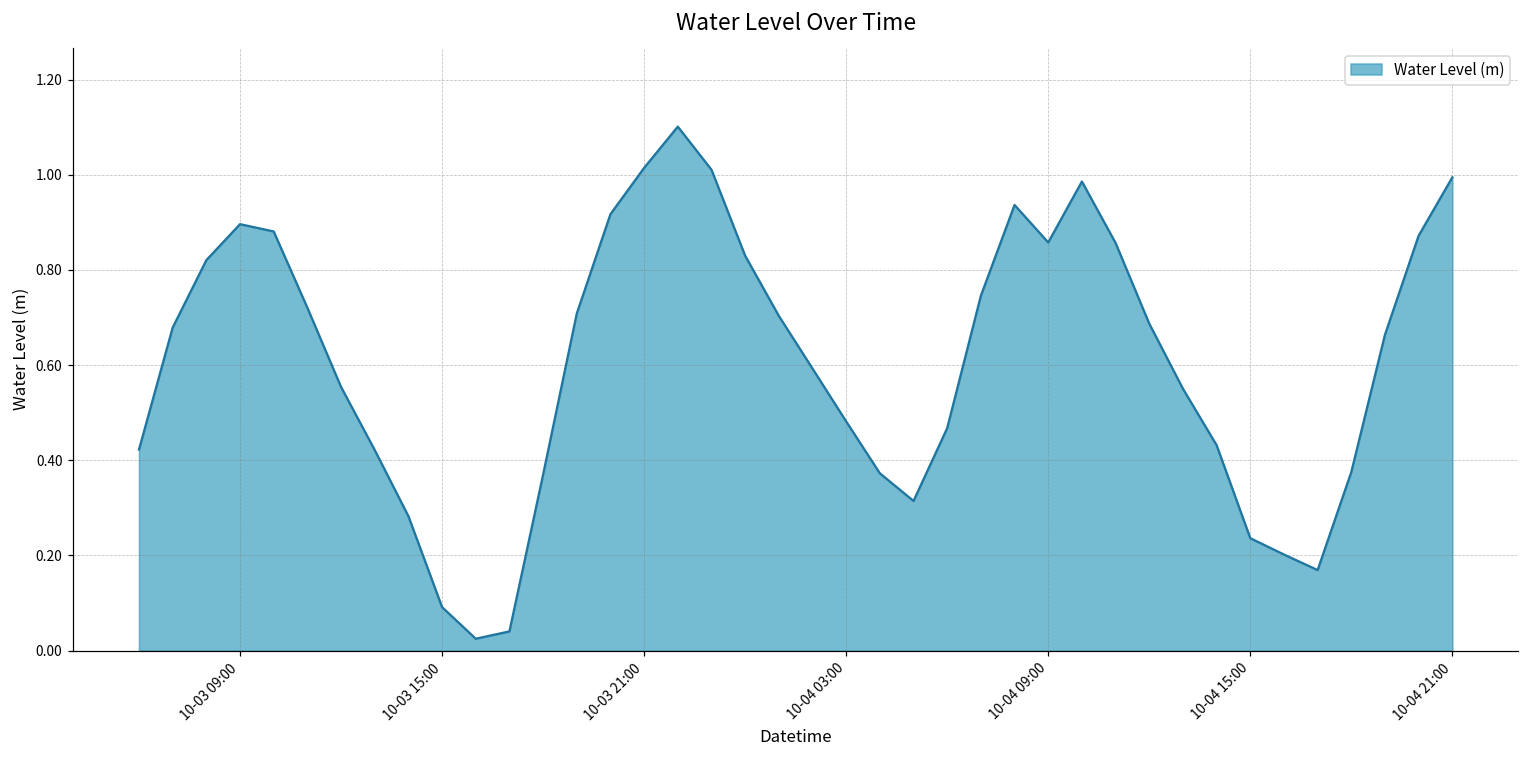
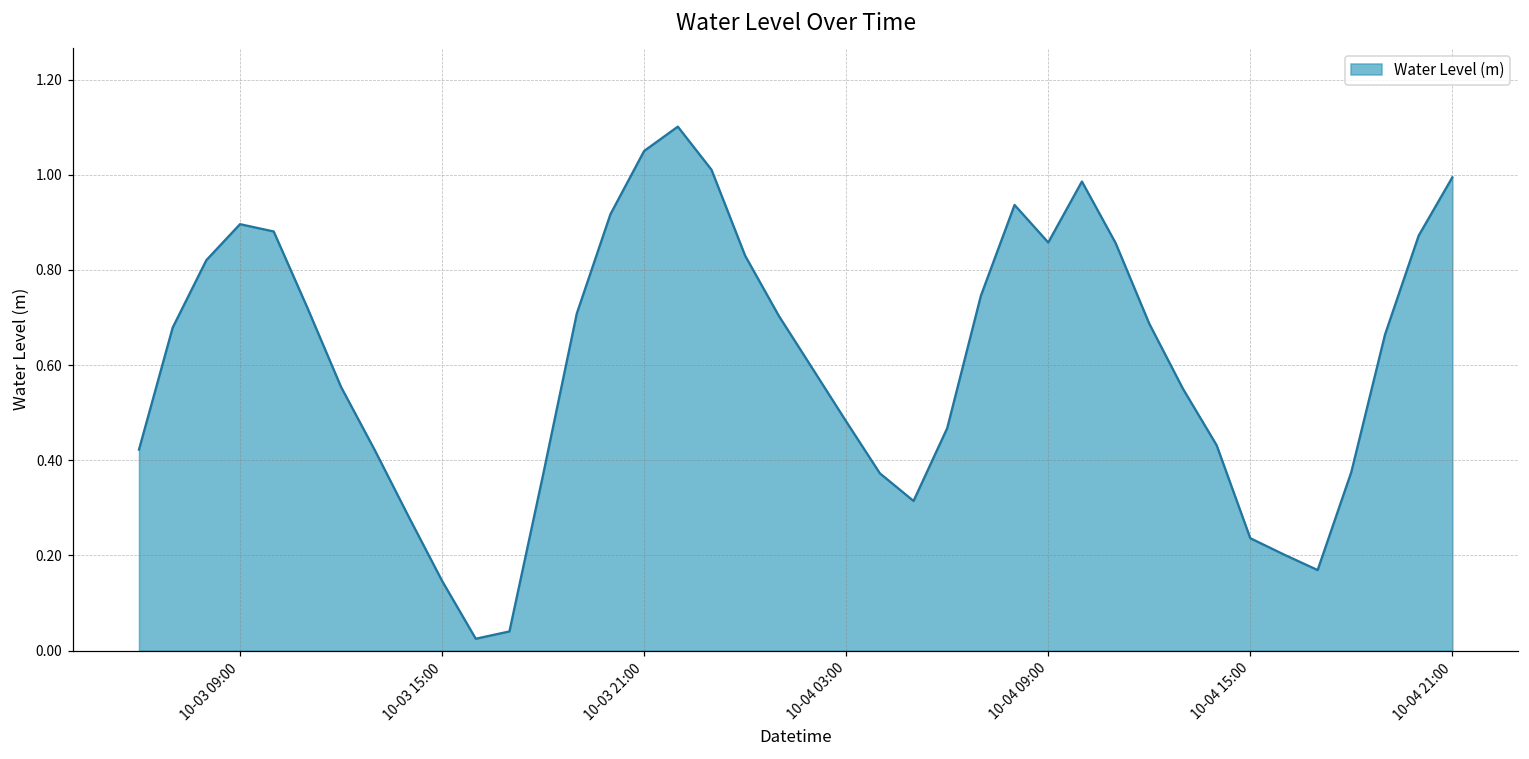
  {
    "10-03 09:00": 0.90,
-   "10-03 15:00": 0.09,
-   "10-03 21:00": 1.01,
+   "10-03 15:00": 0.15,
+   "10-03 21:00": 1.05,
    "10-04 03:00": 0.48,
    "10-04 09:00": 0.86,
    "10-04 15:00": 0.24,
    "10-04 21:00": 0.99
  }
